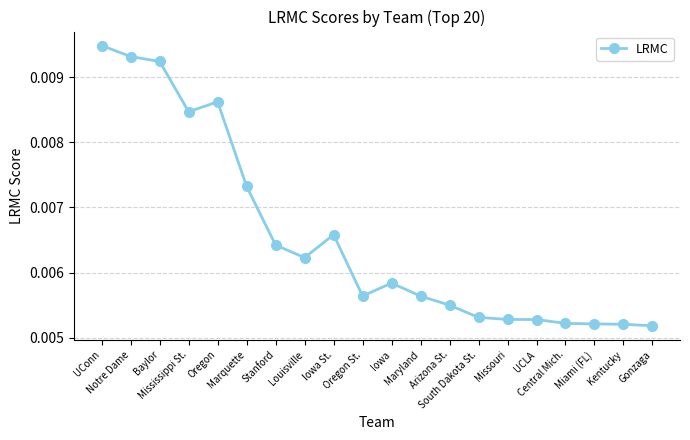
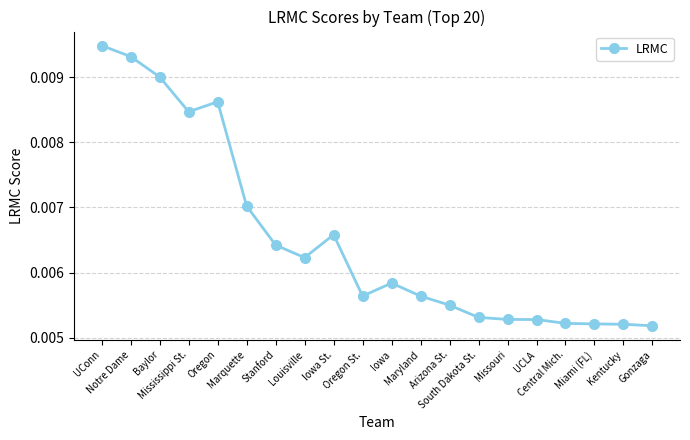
  {
    "UConn": 0.0095,
    "Notre Dame": 0.0093,
-   "Baylor": 0.0092,
+   "Baylor": 0.0090,
    "Mississippi St.": 0.0085,
    "Oregon": 0.0086,
-   "Marquette": 0.0073,
+   "Marquette": 0.0070,
    "Stanford": 0.0064,
    "Louisville": 0.0062,
    "Iowa St.": 0.0066,
    "Oregon St.": 0.0056,
    "Iowa": 0.0058,
    "Maryland": 0.0056,
    "Arizona St.": 0.0055,
    "South Dakota St.": 0.0053,
    "Missouri": 0.0053,
    "UCLA": 0.0053,
    "Central Mich.": 0.0052,
    "Miami (FL)": 0.0052,
    "Kentucky": 0.0052,
    "Gonzaga": 0.0052
  }
